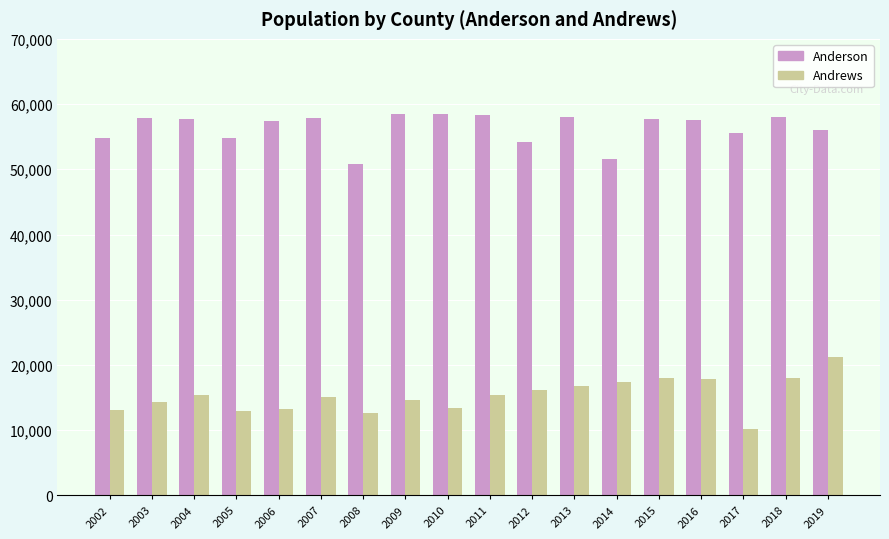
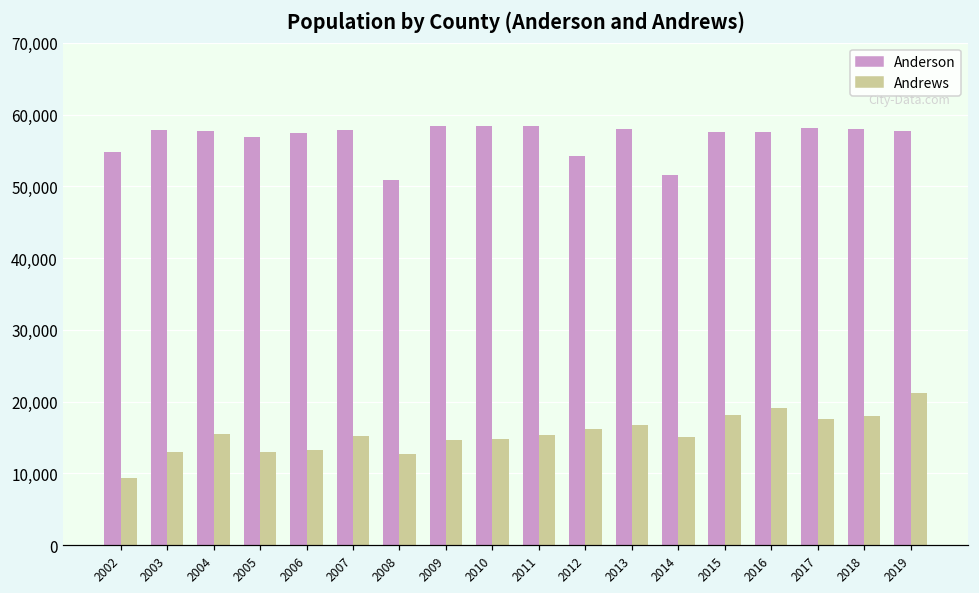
  {
    "Anderson": {
      "2002": "55,000",
      "2003": "58,000",
      "2004": "58,000",
-     "2005": "55,000",
+     "2005": "57,000",
      "2006": "57,000",
      "2007": "58,000",
      "2008": "51,000",
      "2009": "58,000",
      "2010": "58,000",
      "2011": "58,000",
      "2012": "54,000",
      "2013": "58,000",
      "2014": "52,000",
      "2015": "58,000",
      "2016": "58,000",
-     "2017": "56,000",
+     "2017": "58,000",
      "2018": "58,000",
-     "2019": "56,000"
+     "2019": "58,000"
    },
    "Andrews": {
-     "2002": "13,000",
-     "2003": "14,000",
+     "2002": "9,000",
+     "2003": "13,000",
      "2004": "15,000",
      "2005": "13,000",
      "2006": "13,000",
      "2007": "15,000",
      "2008": "13,000",
      "2009": "15,000",
-     "2010": "13,000",
+     "2010": "15,000",
      "2011": "15,000",
      "2012": "16,000",
      "2013": "17,000",
-     "2014": "17,000",
+     "2014": "15,000",
      "2015": "18,000",
-     "2016": "18,000",
-     "2017": "10,000",
+     "2016": "19,000",
+     "2017": "18,000",
      "2018": "18,000",
      "2019": "21,000"
    }
  }
